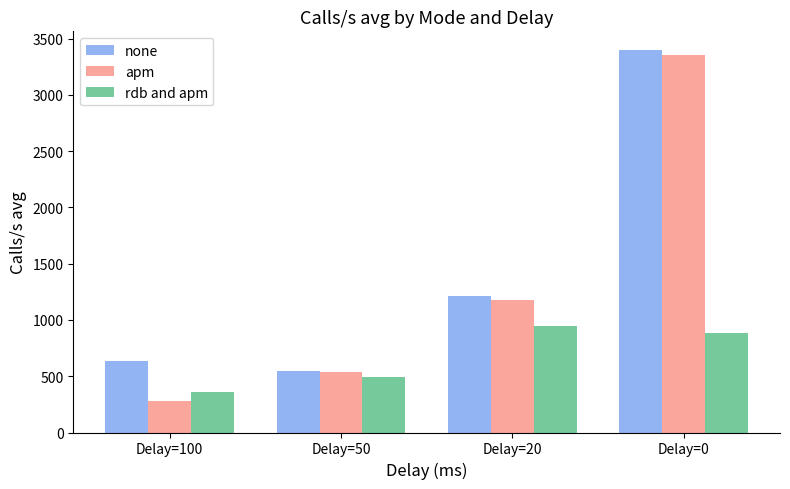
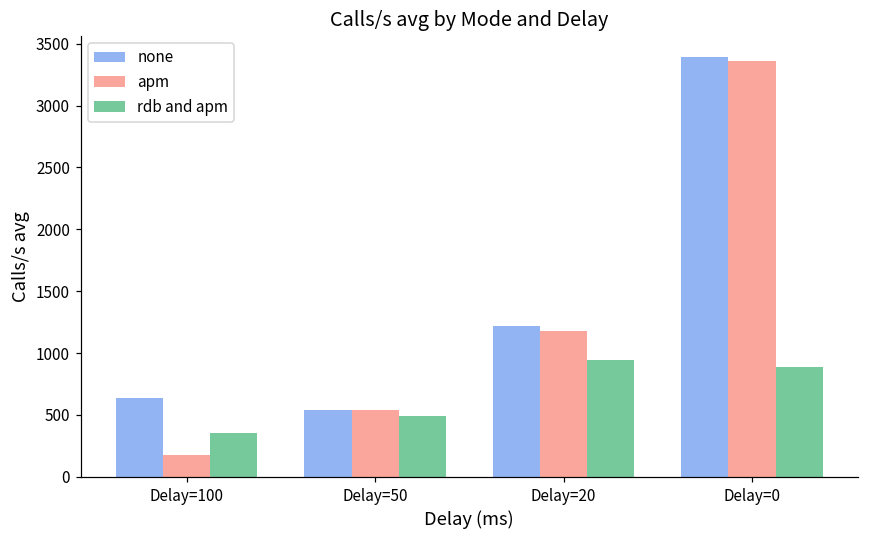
  {
    "none": {
      "Delay=100": 640,
      "Delay=50": 540,
      "Delay=20": 1220,
      "Delay=0": 3400
    },
    "apm": {
-     "Delay=100": 280,
+     "Delay=100": 180,
      "Delay=50": 540,
      "Delay=20": 1180,
      "Delay=0": 3360
    },
    "rdb and apm": {
      "Delay=100": 360,
      "Delay=50": 490,
      "Delay=20": 950,
      "Delay=0": 890
    }
  }
